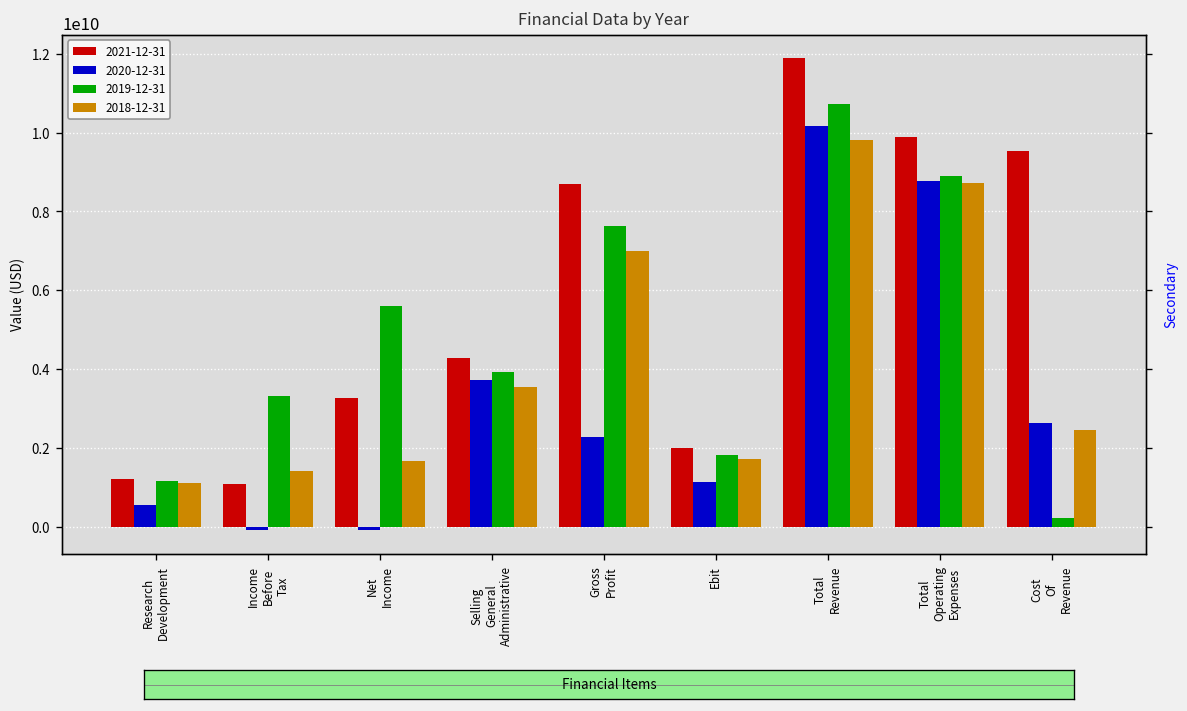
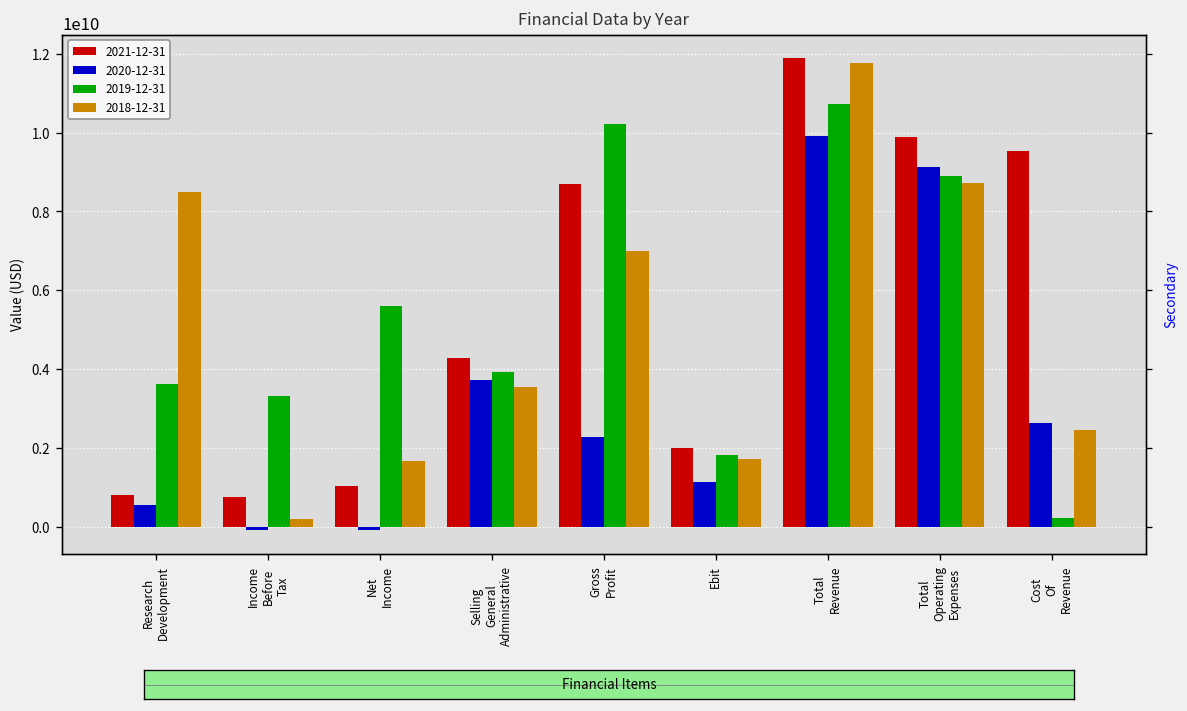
  {
    "2021-12-31": {
-     "Research Development": 1200000000,
-     "Income Before Tax": 1100000000,
-     "Net Income": 3300000000,
+     "Research Development": 800000000,
+     "Income Before Tax": 800000000,
+     "Net Income": 1000000000,
      "Selling General Administrative": 4300000000,
      "Gross Profit": 8700000000,
      "Ebit": 2000000000,
      "Total Revenue": 11900000000,
      "Total Operating Expenses": 9900000000,
      "Cost Of Revenue": 9500000000
    },
    "2020-12-31": {
      "Research Development": 600000000,
      "Income Before Tax": -100000000,
      "Net Income": -100000000,
      "Selling General Administrative": 3700000000,
      "Gross Profit": 2300000000,
      "Ebit": 1100000000,
-     "Total Revenue": 10200000000,
-     "Total Operating Expenses": 8800000000,
+     "Total Revenue": 9900000000,
+     "Total Operating Expenses": 9100000000,
      "Cost Of Revenue": 2600000000
    },
    "2019-12-31": {
-     "Research Development": 1200000000,
+     "Research Development": 3600000000,
      "Income Before Tax": 3300000000,
      "Net Income": 5600000000,
      "Selling General Administrative": 3900000000,
-     "Gross Profit": 7600000000,
+     "Gross Profit": 10200000000,
      "Ebit": 1800000000,
      "Total Revenue": 10700000000,
      "Total Operating Expenses": 8900000000,
      "Cost Of Revenue": 200000000
    },
    "2018-12-31": {
-     "Research Development": 1100000000,
-     "Income Before Tax": 1400000000,
+     "Research Development": 8500000000,
+     "Income Before Tax": 200000000,
      "Net Income": 1700000000,
      "Selling General Administrative": 3600000000,
      "Gross Profit": 7000000000,
      "Ebit": 1700000000,
-     "Total Revenue": 9800000000,
+     "Total Revenue": 11800000000,
      "Total Operating Expenses": 8700000000,
      "Cost Of Revenue": 2400000000
    }
  }
